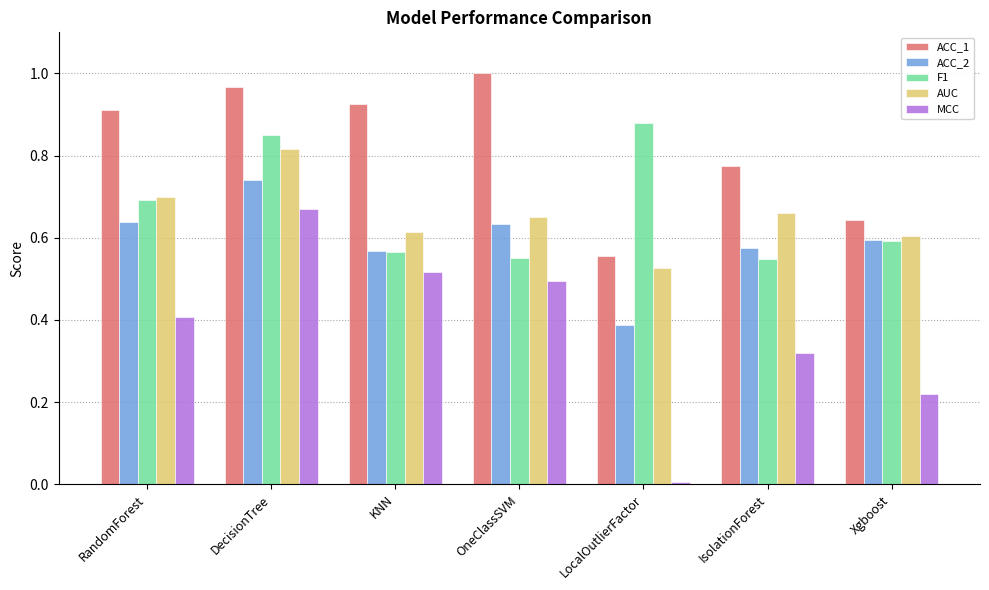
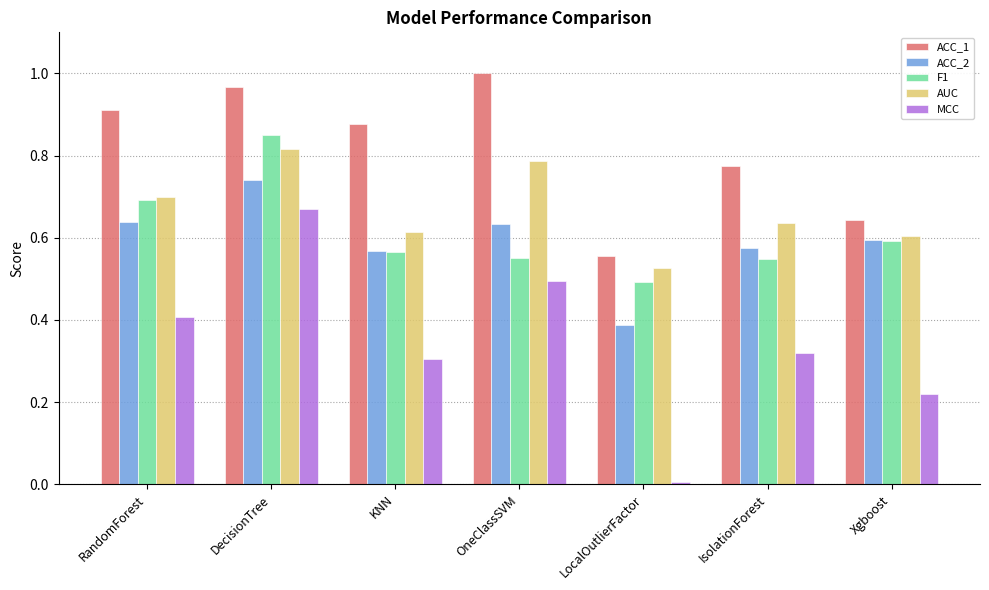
  {
    "ACC_1": {
      "RandomForest": 0.91,
      "DecisionTree": 0.97,
-     "KNN": 0.93,
+     "KNN": 0.88,
      "OneClassSVM": 1.00,
      "LocalOutlierFactor": 0.55,
      "IsolationForest": 0.78,
      "Xgboost": 0.64
    },
    "ACC_2": {
      "RandomForest": 0.64,
      "DecisionTree": 0.74,
      "KNN": 0.57,
      "OneClassSVM": 0.63,
      "LocalOutlierFactor": 0.39,
      "IsolationForest": 0.58,
      "Xgboost": 0.60
    },
    "F1": {
      "RandomForest": 0.69,
      "DecisionTree": 0.85,
      "KNN": 0.57,
      "OneClassSVM": 0.55,
-     "LocalOutlierFactor": 0.88,
+     "LocalOutlierFactor": 0.49,
      "IsolationForest": 0.55,
      "Xgboost": 0.59
    },
    "AUC": {
      "RandomForest": 0.70,
      "DecisionTree": 0.82,
      "KNN": 0.61,
-     "OneClassSVM": 0.65,
+     "OneClassSVM": 0.79,
      "LocalOutlierFactor": 0.53,
-     "IsolationForest": 0.66,
+     "IsolationForest": 0.64,
      "Xgboost": 0.60
    },
    "MCC": {
      "RandomForest": 0.41,
      "DecisionTree": 0.67,
-     "KNN": 0.52,
+     "KNN": 0.30,
      "OneClassSVM": 0.49,
      "IsolationForest": 0.32,
      "Xgboost": 0.22
    }
  }
